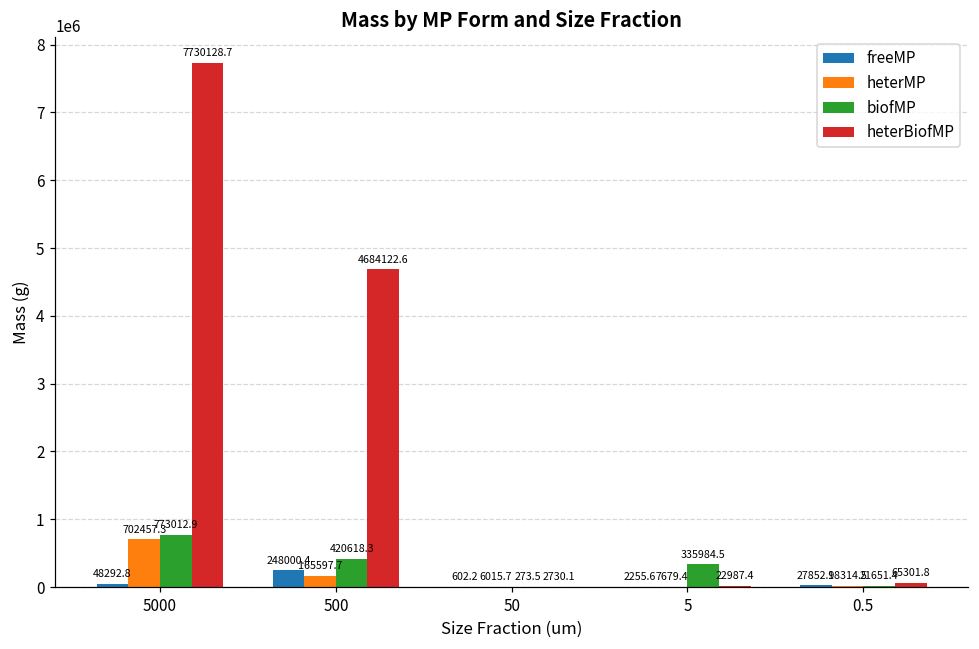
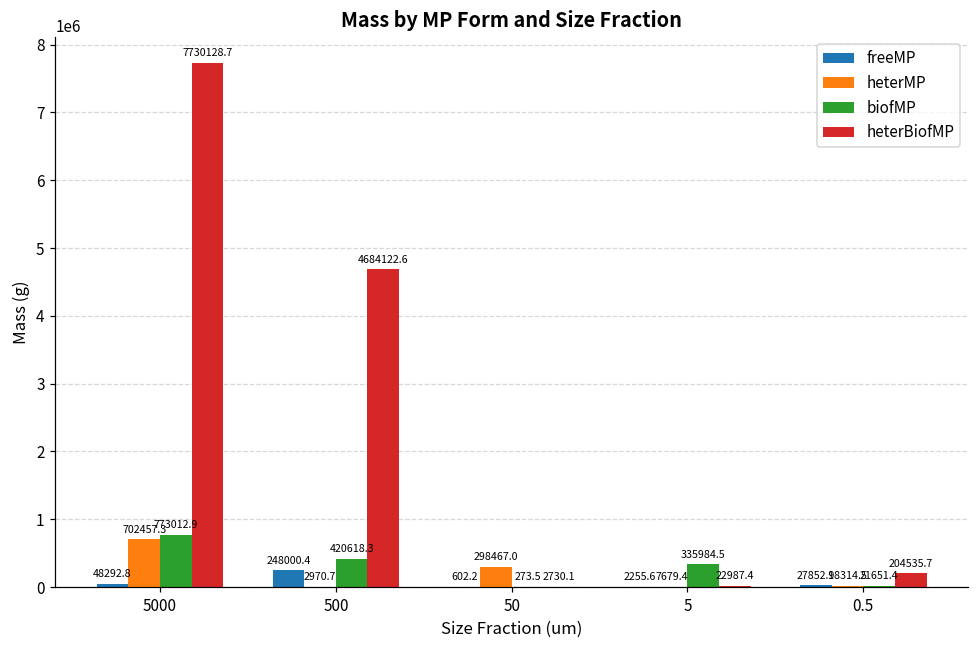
  {
    "freeMP": {
      "5000": 48292.8,
      "500": 248000.4,
      "50": 602.2,
      "5": 2255.6
    },
    "heterMP": {
-     "500": 165597.7,
-     "50": 6015.7,
+     "500": 2970.7,
+     "50": 298467.0,
      "5": 7679.4
    },
    "biofMP": {
      "500": 420618.3,
      "50": 273.5,
      "5": 335984.5
    },
    "heterBiofMP": {
      "5000": 7730128.7,
      "500": 4684122.6,
      "50": 2730.1,
      "5": 22987.4,
-     "0.5": 65301.8
+     "0.5": 204535.7
    }
  }
